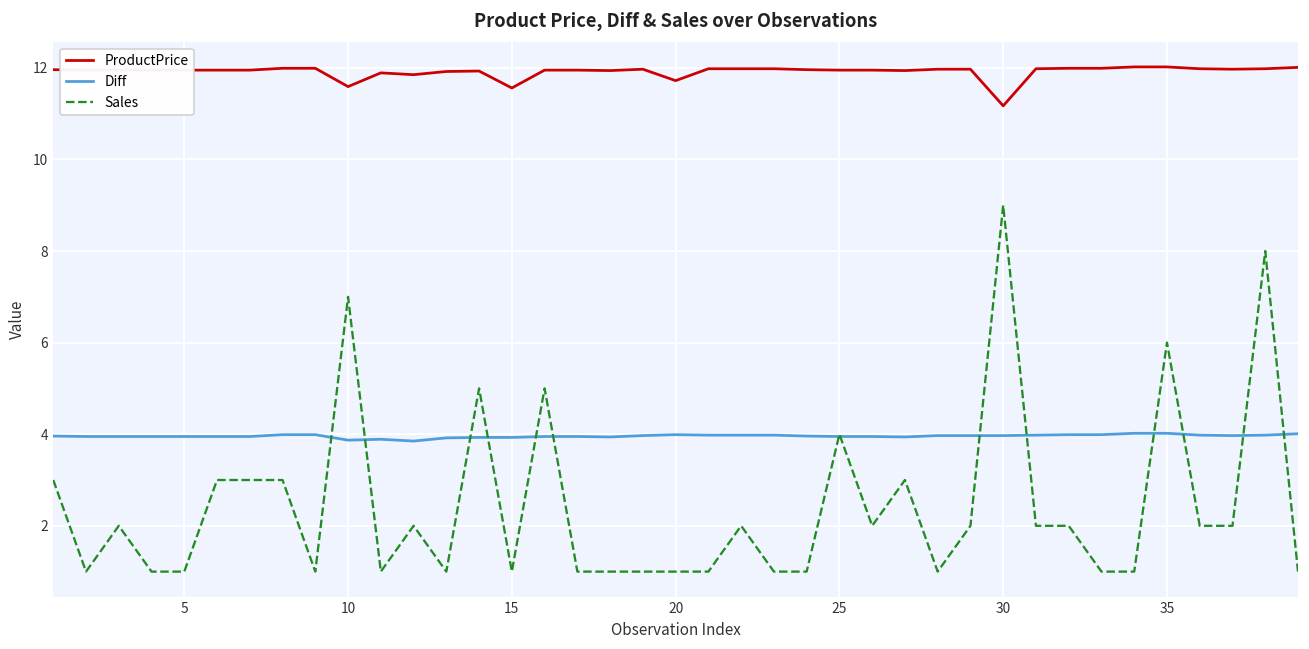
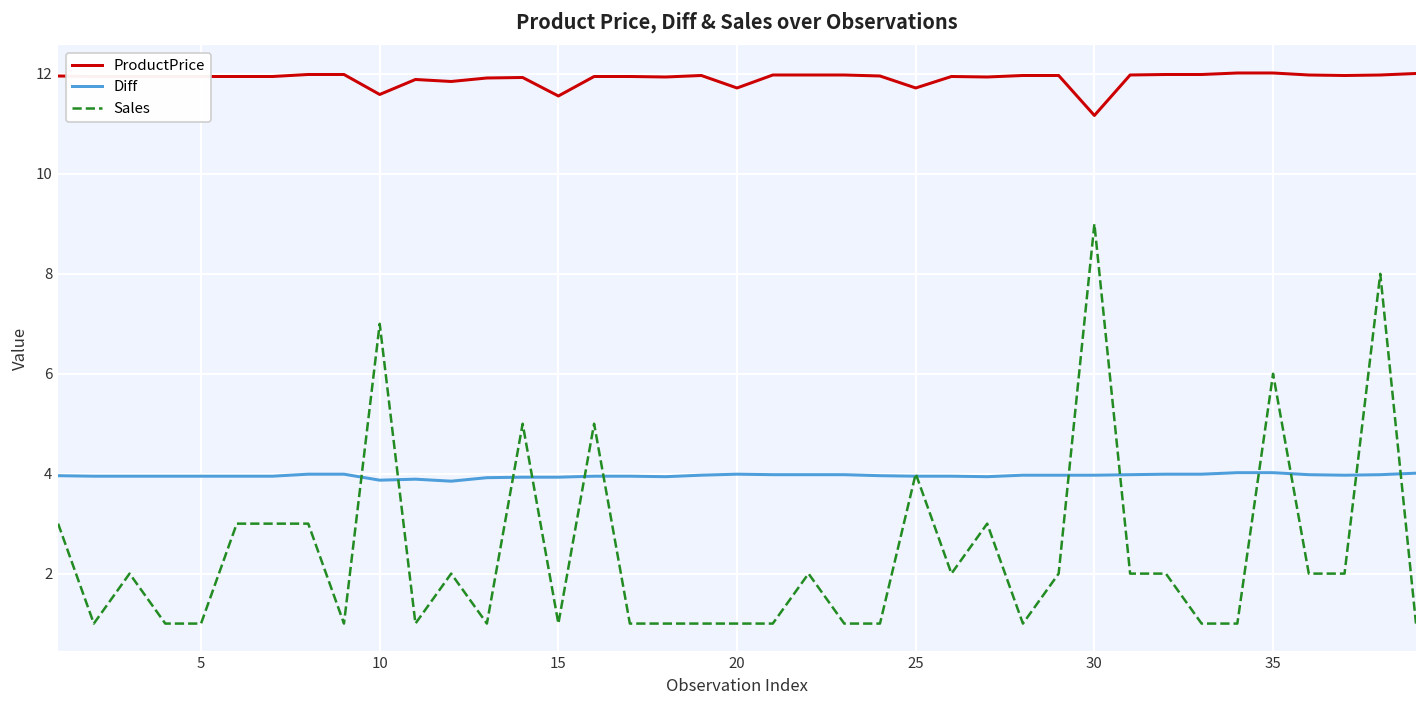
  {
    "ProductPrice": {
      "10": 11.6,
      "15": 11.6,
      "20": 11.7,
-     "25": 12.0,
+     "25": 11.7,
      "30": 11.2,
      "35": 12.0
    },
    "Diff": {
      "5": 4.0,
      "10": 3.9,
      "15": 3.9,
      "20": 4.0,
      "30": 4.0,
      "35": 4.0
    },
    "Sales": {
      "5": 1.0,
      "10": 7.0,
      "15": 1.0,
      "20": 1.0,
      "30": 9.0,
      "35": 6.0
    }
  }
